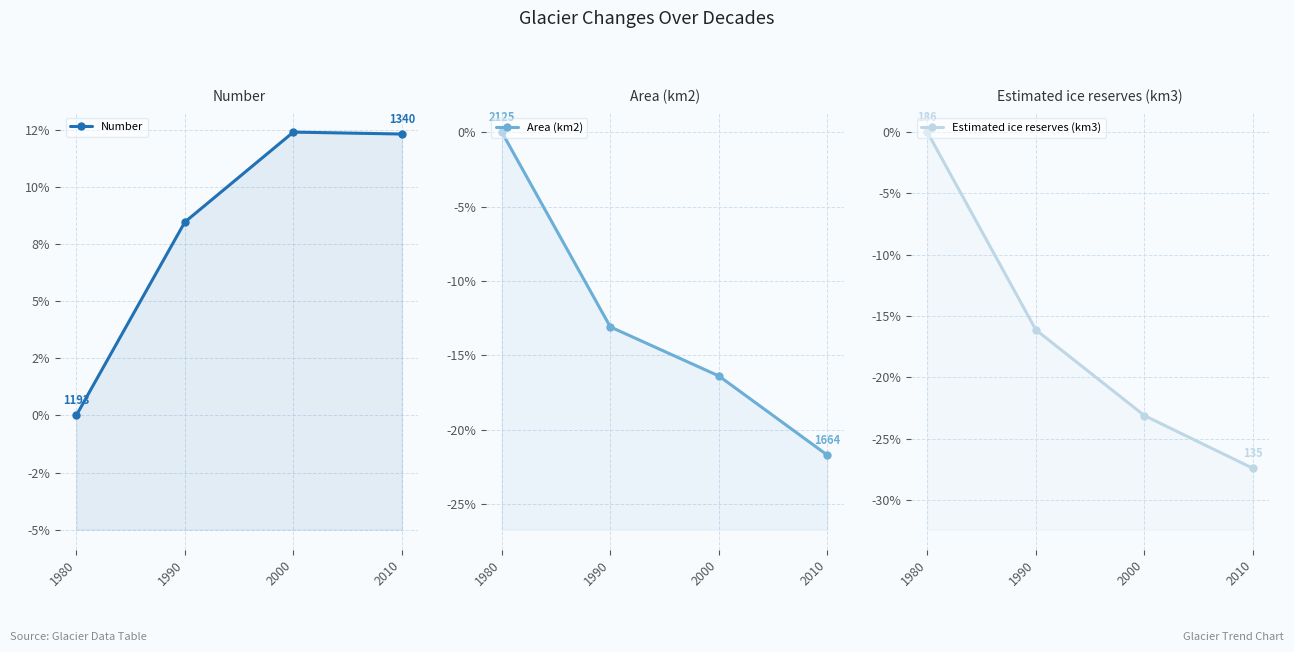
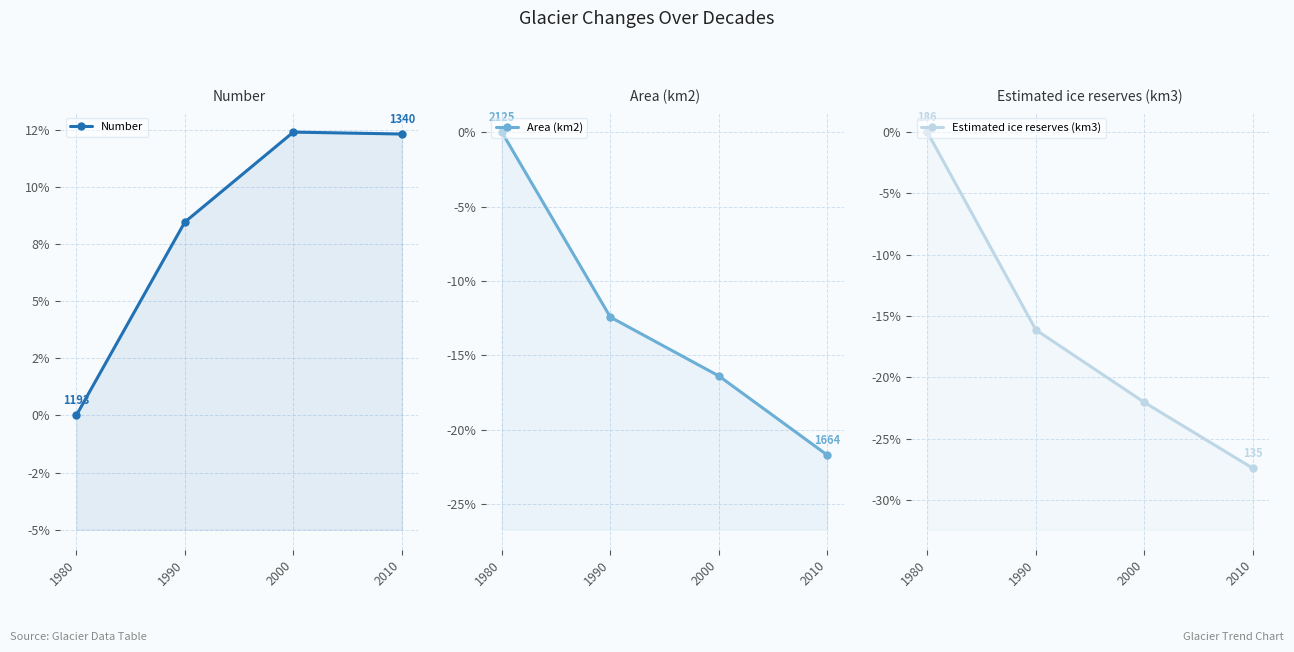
  {
    "Area (km2)": {
-     "1990": "-13.1%",
+     "1990": "-12.4%",
      "2000": "-16.4%"
    },
    "Estimated ice reserves (km3)": {
      "1990": "-16.1%",
-     "2000": "-23.1%"
+     "2000": "-22.0%"
    }
  }
